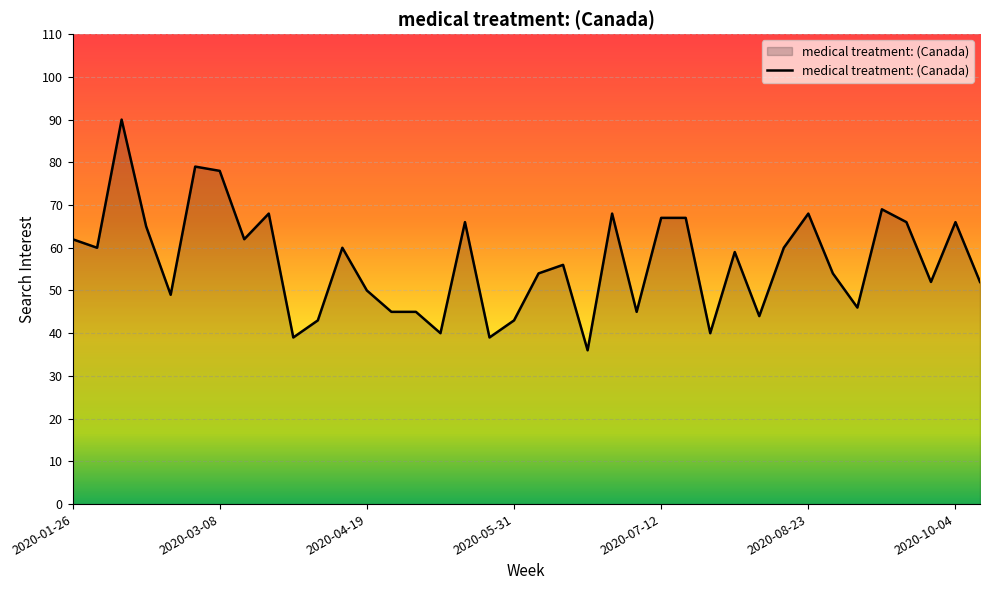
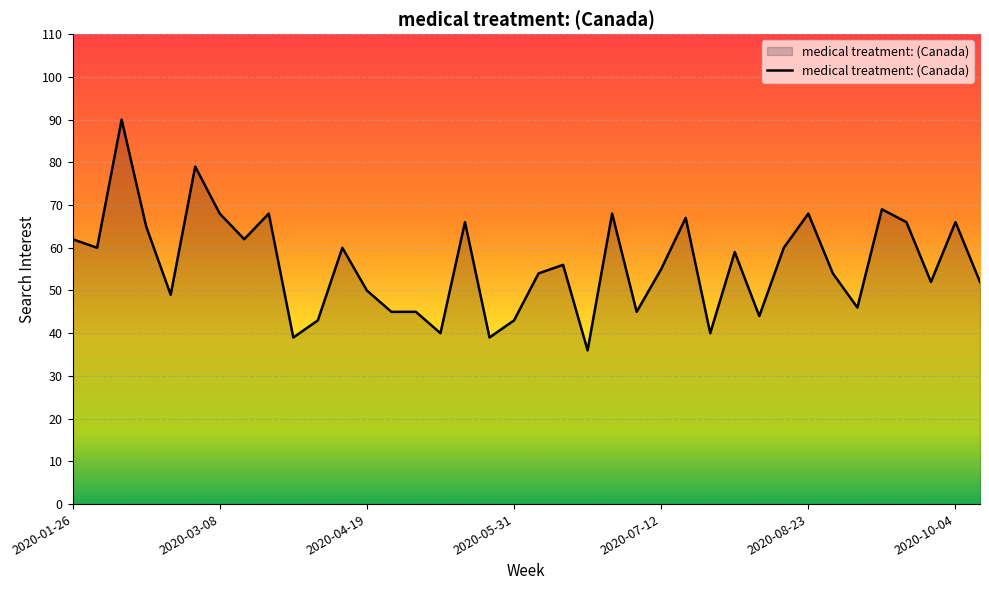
  {
    "2020-01-26": 62,
-   "2020-03-08": 78,
+   "2020-03-08": 68,
    "2020-04-19": 50,
    "2020-05-31": 43,
-   "2020-07-12": 67,
+   "2020-07-12": 55,
    "2020-08-23": 68,
    "2020-10-04": 66
  }
